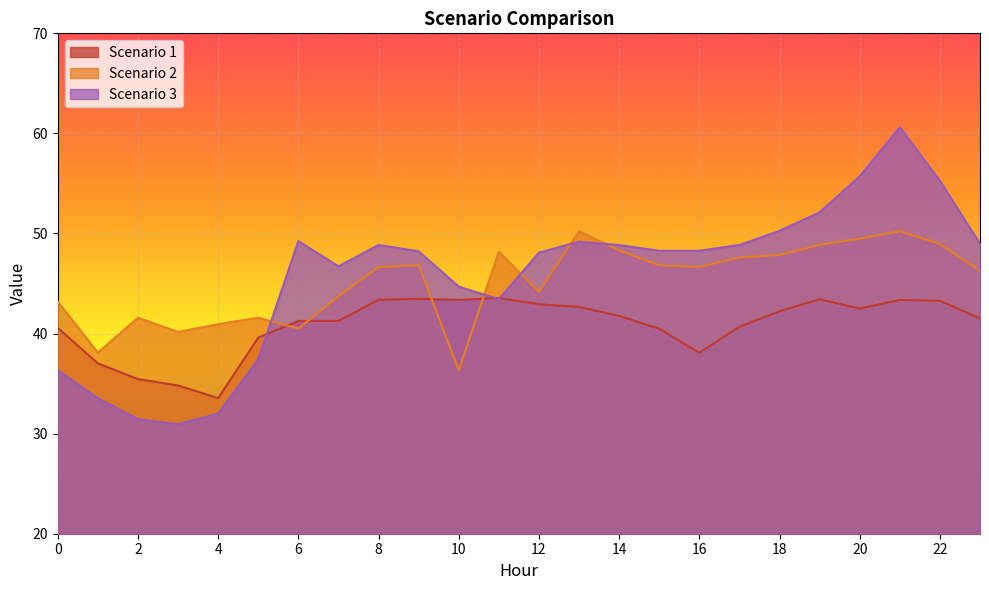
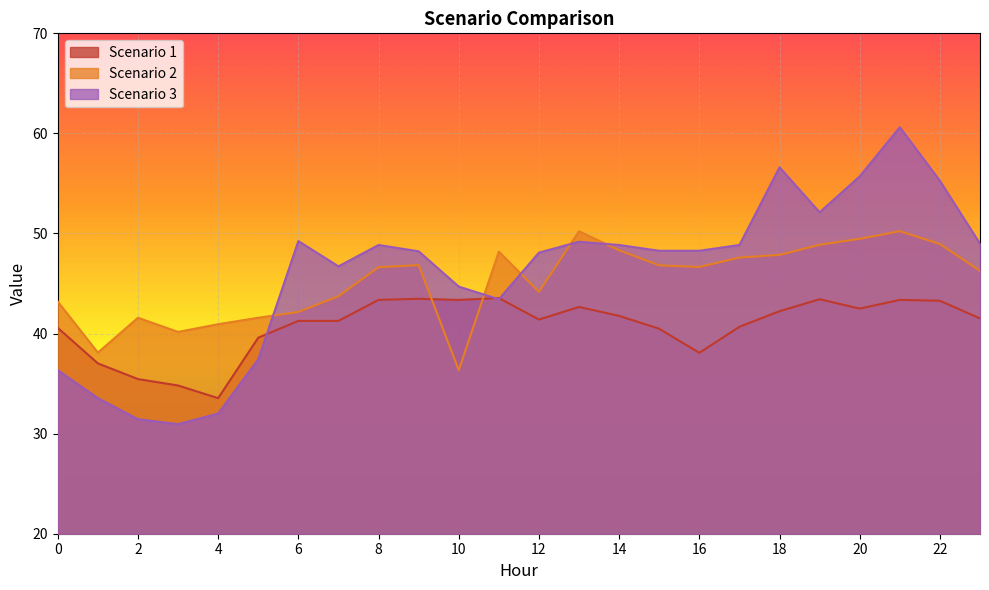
  {
    "Scenario 1": {
      "0": 40.6,
      "2": 35.5,
      "4": 33.5,
      "6": 41.3,
      "8": 43.4,
      "10": 43.4,
-     "12": 42.9,
+     "12": 41.4,
      "14": 41.8,
      "16": 38.1,
      "18": 42.2,
      "20": 42.5,
      "22": 43.3
    },
    "Scenario 2": {
      "0": 43.2,
      "2": 41.6,
      "4": 40.9,
-     "6": 40.5,
+     "6": 42.2,
      "8": 46.6,
      "10": 36.3,
      "12": 44.2,
      "14": 48.3,
      "16": 46.7,
      "18": 47.9,
      "20": 49.5,
      "22": 48.9
    },
    "Scenario 3": {
      "0": 36.3,
      "2": 31.4,
      "4": 32.0,
      "6": 49.2,
      "8": 48.9,
      "10": 44.7,
      "12": 48.1,
      "14": 48.9,
      "16": 48.3,
-     "18": 50.3,
+     "18": 56.6,
      "20": 55.7,
      "22": 55.3
    }
  }
